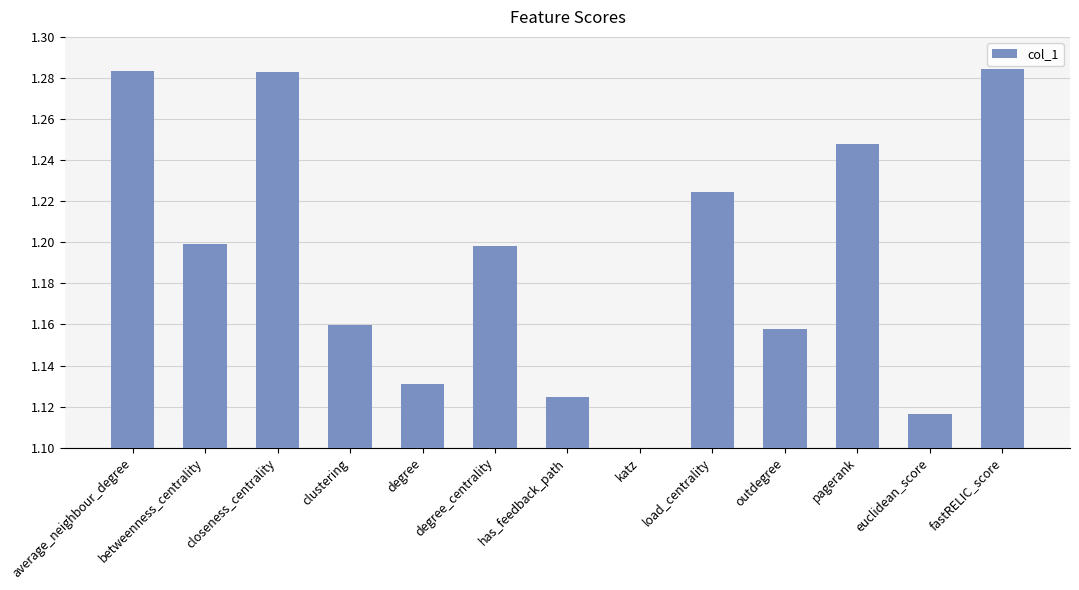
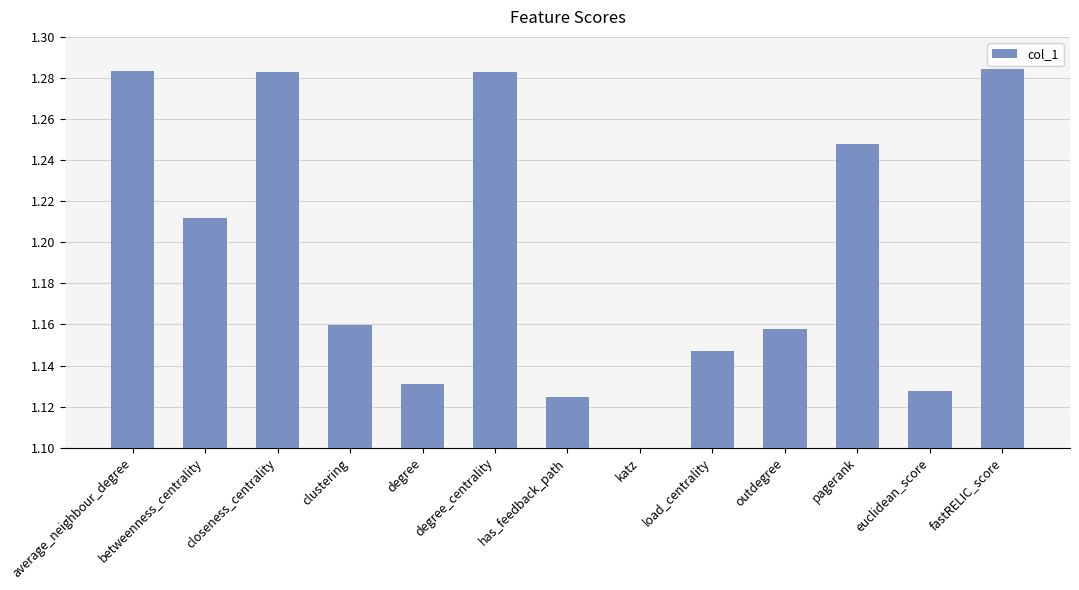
  {
    "average_neighbour_degree": 1.283,
-   "betweenness_centrality": 1.199,
+   "betweenness_centrality": 1.212,
    "closeness_centrality": 1.283,
    "clustering": 1.160,
    "degree": 1.131,
-   "degree_centrality": 1.198,
+   "degree_centrality": 1.283,
    "has_feedback_path": 1.125,
-   "load_centrality": 1.225,
+   "load_centrality": 1.147,
    "outdegree": 1.158,
    "pagerank": 1.248,
-   "euclidean_score": 1.117,
+   "euclidean_score": 1.128,
    "fastRELIC_score": 1.284
  }
